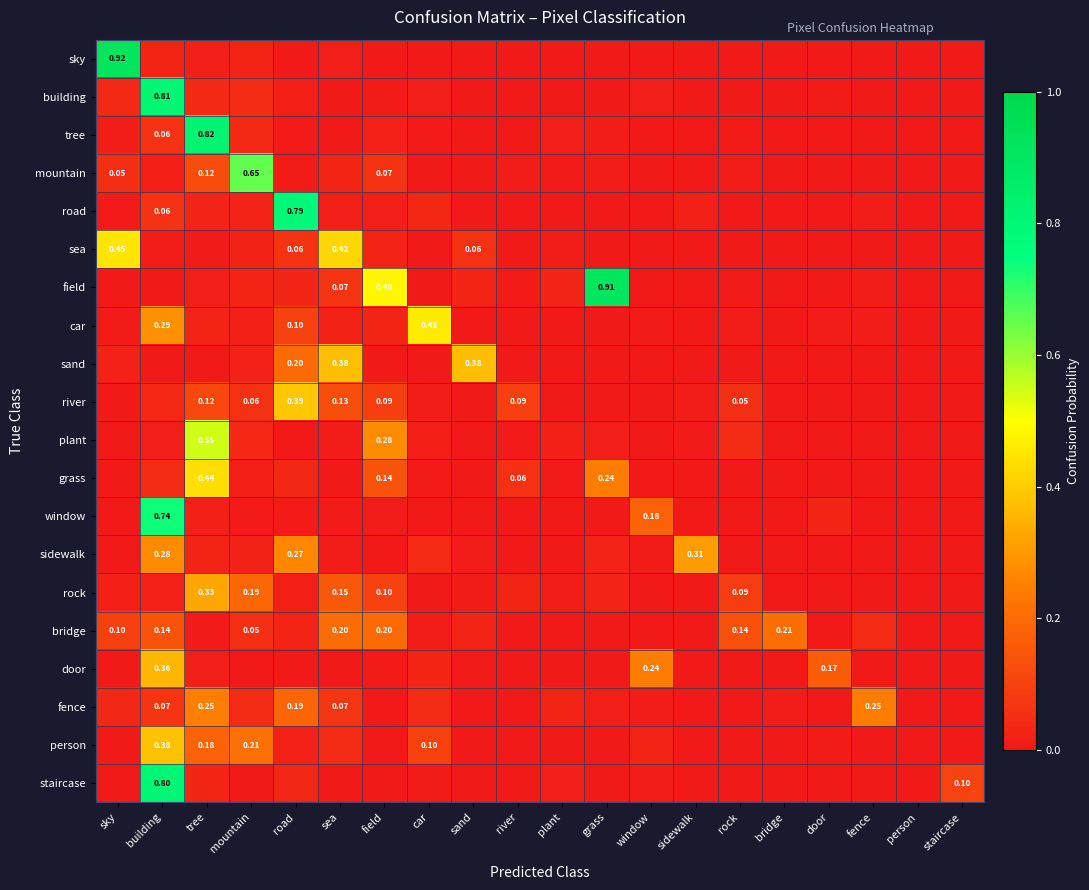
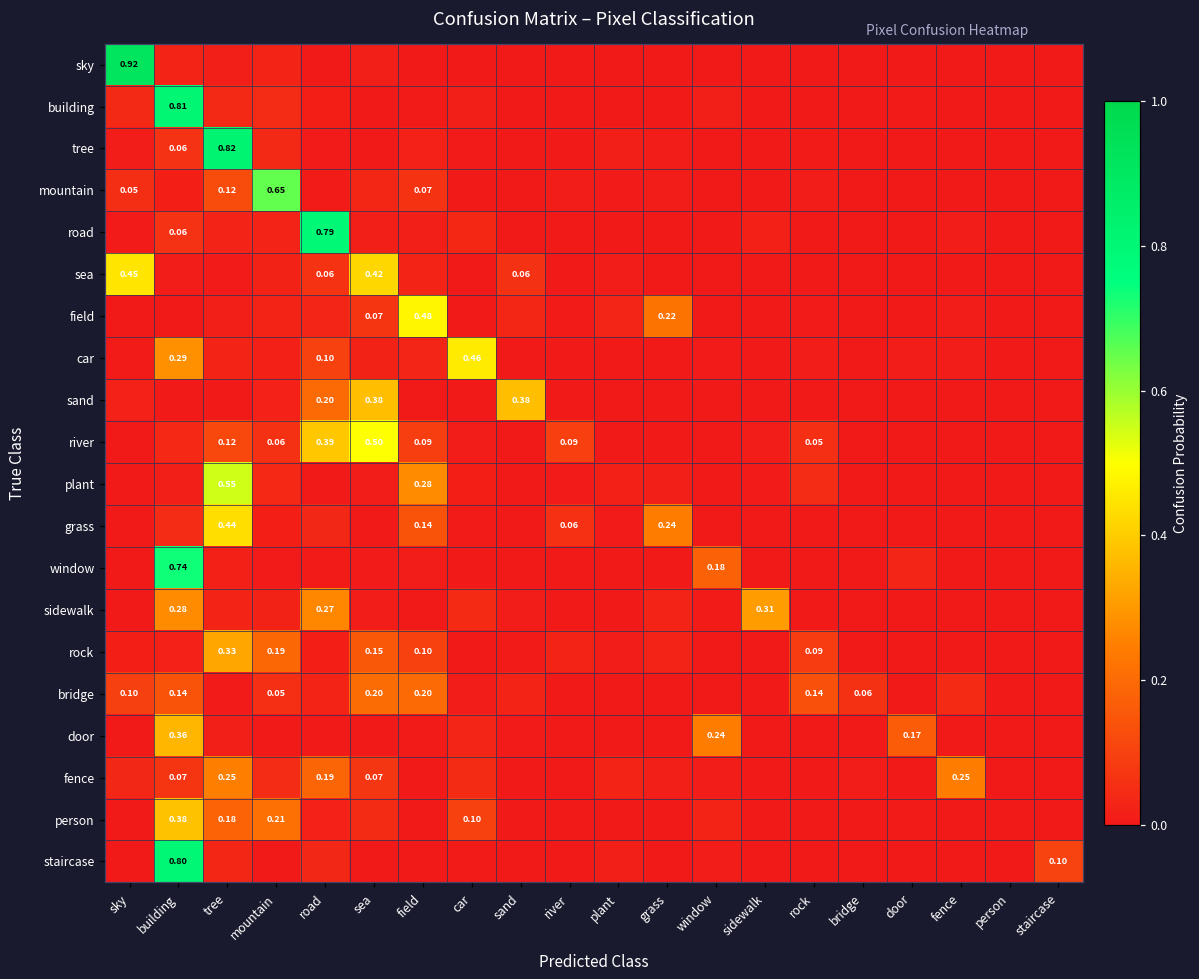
  {
    "sky": {
      "sky": 0.92
    },
    "building": {
      "building": 0.81
    },
    "tree": {
      "building": 0.06,
      "tree": 0.82
    },
    "mountain": {
      "sky": 0.05,
      "tree": 0.12,
      "mountain": 0.65,
      "field": 0.07
    },
    "road": {
      "building": 0.06,
      "road": 0.79
    },
    "sea": {
      "sky": 0.45,
      "road": 0.06,
      "sea": 0.42,
      "sand": 0.06
    },
    "field": {
      "sea": 0.07,
      "field": 0.48,
-     "grass": 0.91
+     "grass": 0.22
    },
    "car": {
      "building": 0.29,
      "road": 0.10,
      "car": 0.46
    },
    "sand": {
      "road": 0.20,
      "sea": 0.38,
      "sand": 0.38
    },
    "river": {
      "tree": 0.12,
      "mountain": 0.06,
      "road": 0.39,
-     "sea": 0.13,
+     "sea": 0.50,
      "field": 0.09,
      "river": 0.09,
      "rock": 0.05
    },
    "plant": {
      "tree": 0.55,
      "field": 0.28
    },
    "grass": {
      "tree": 0.44,
      "field": 0.14,
      "river": 0.06,
      "grass": 0.24
    },
    "window": {
      "building": 0.74,
      "window": 0.18
    },
    "sidewalk": {
      "building": 0.28,
      "road": 0.27,
      "sidewalk": 0.31
    },
    "rock": {
      "tree": 0.33,
      "mountain": 0.19,
      "sea": 0.15,
      "field": 0.10,
      "rock": 0.09
    },
    "bridge": {
      "sky": 0.10,
      "building": 0.14,
      "mountain": 0.05,
      "sea": 0.20,
      "field": 0.20,
      "rock": 0.14,
-     "bridge": 0.21
+     "bridge": 0.06
    },
    "door": {
      "building": 0.36,
      "window": 0.24,
      "door": 0.17
    },
    "fence": {
      "building": 0.07,
      "tree": 0.25,
      "road": 0.19,
      "sea": 0.07,
      "fence": 0.25
    },
    "person": {
      "building": 0.38,
      "tree": 0.18,
      "mountain": 0.21,
      "car": 0.10
    },
    "staircase": {
      "building": 0.80,
      "staircase": 0.10
    }
  }
